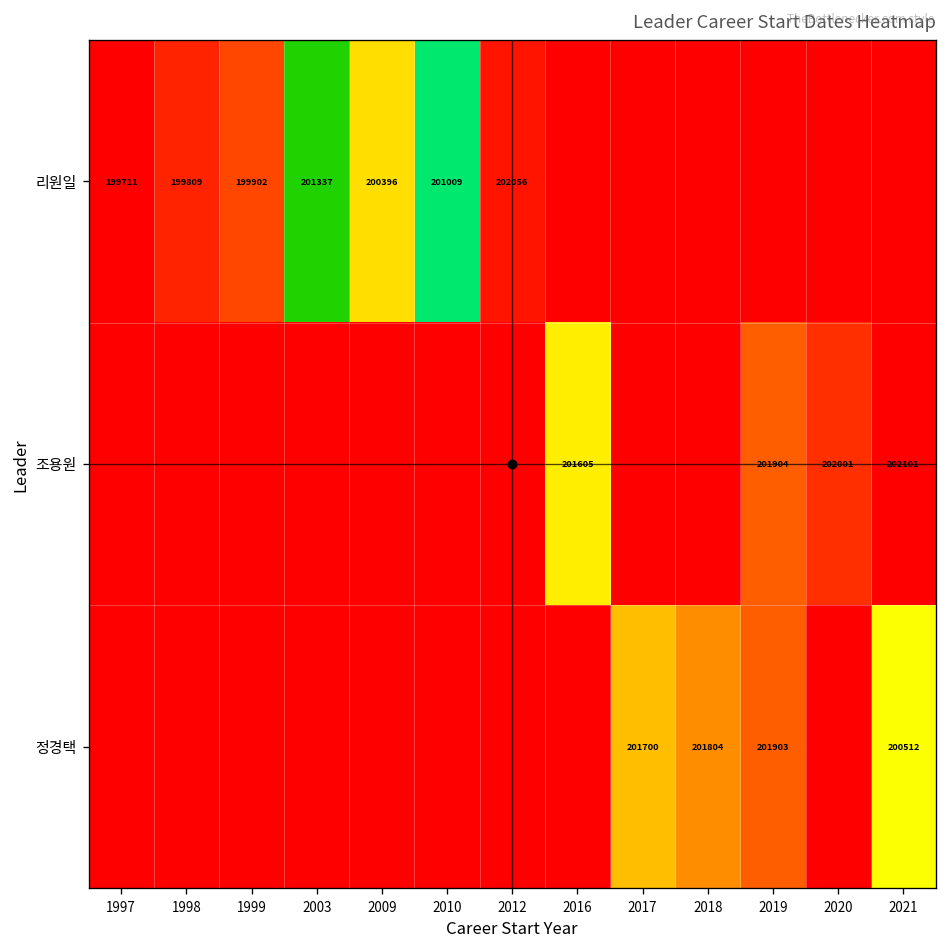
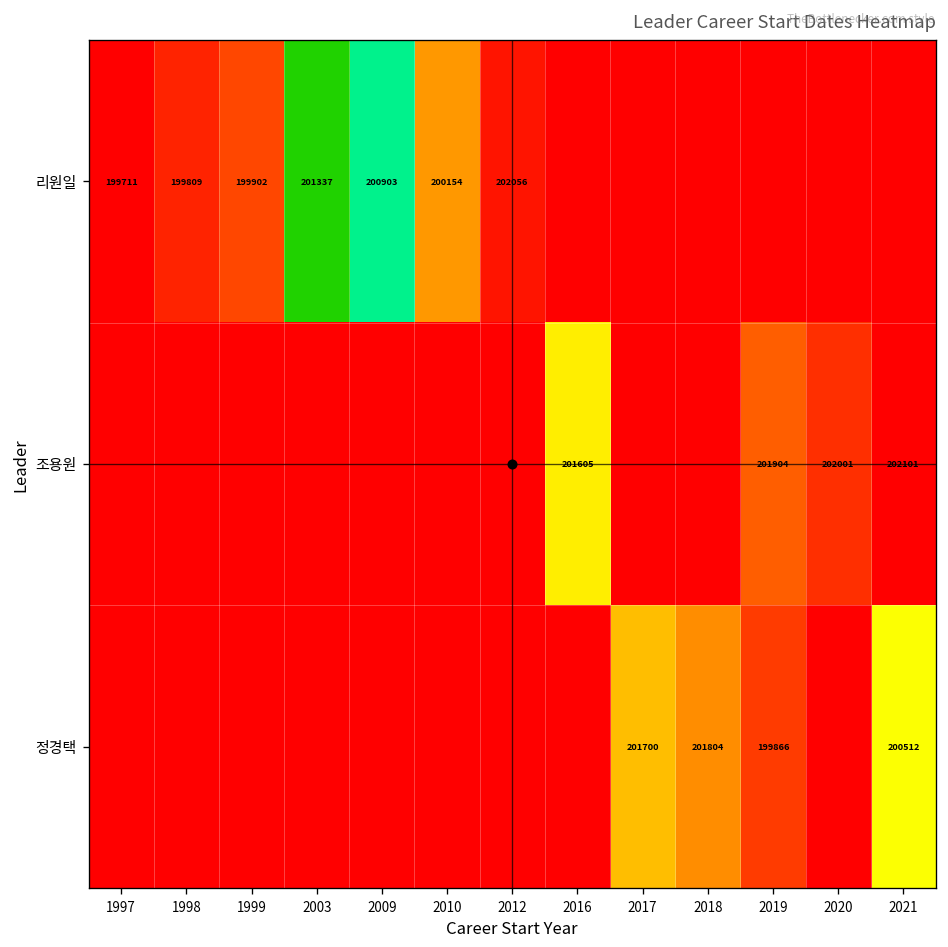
  {
    "리원일": {
      "1997": 199711,
      "1998": 199809,
      "1999": 199902,
      "2003": 201337,
-     "2009": 200396,
-     "2010": 201009,
+     "2009": 200903,
+     "2010": 200154,
      "2012": 202056
    },
    "조용원": {
      "2016": 201605,
      "2019": 201904,
      "2020": 202001,
      "2021": 202101
    },
    "정경택": {
      "2017": 201700,
      "2018": 201804,
-     "2019": 201903,
+     "2019": 199866,
      "2021": 200512
    }
  }
